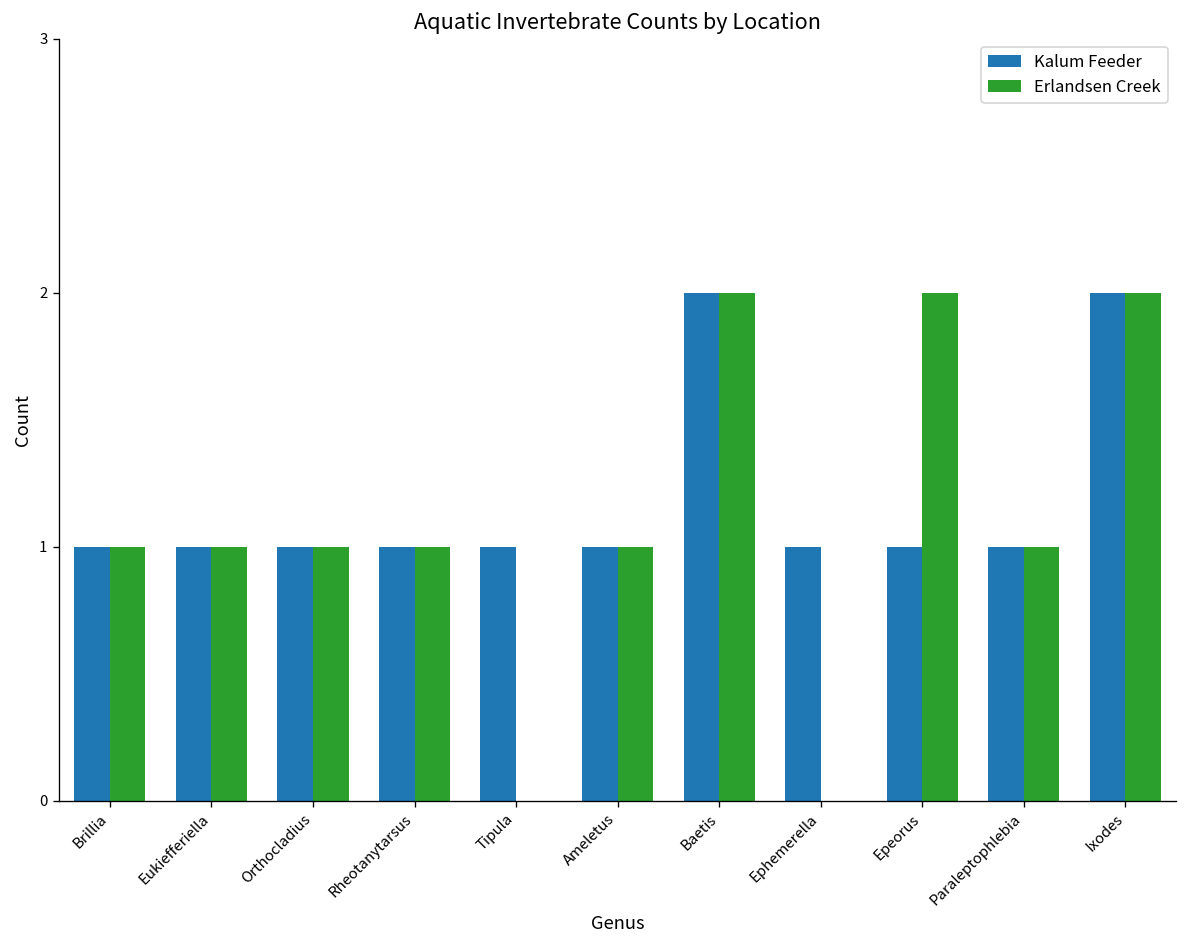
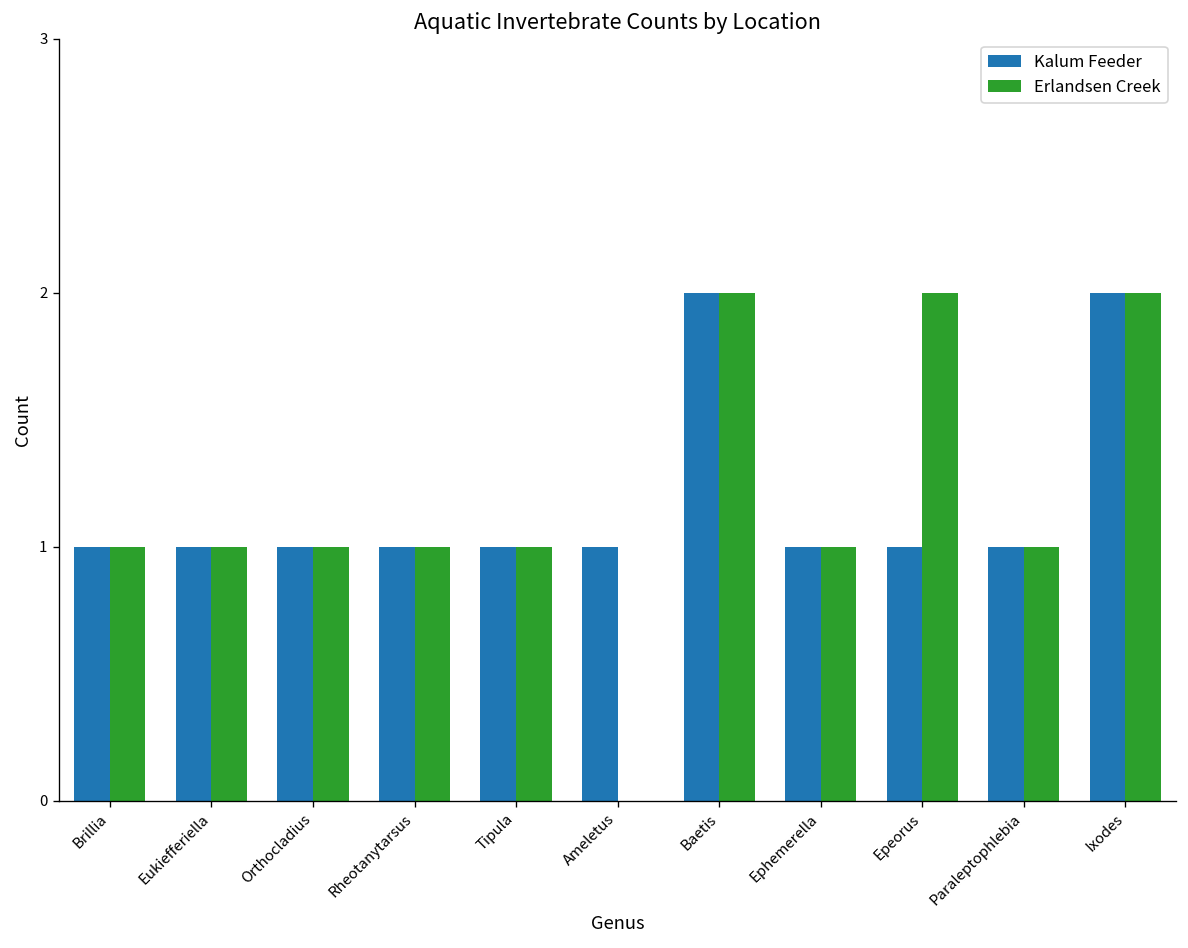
  {
    "Kalum Feeder": {
      "Brillia": 1,
      "Eukiefferiella": 1,
      "Orthocladius": 1,
      "Rheotanytarsus": 1,
      "Tipula": 1,
      "Ameletus": 1,
      "Baetis": 2,
      "Ephemerella": 1,
      "Epeorus": 1,
      "Paraleptophlebia": 1,
      "Ixodes": 2
    },
    "Erlandsen Creek": {
      "Brillia": 1,
      "Eukiefferiella": 1,
      "Orthocladius": 1,
      "Rheotanytarsus": 1,
-     "Tipula": 0,
-     "Ameletus": 1,
+     "Tipula": 1,
+     "Ameletus": 0,
      "Baetis": 2,
-     "Ephemerella": 0,
+     "Ephemerella": 1,
      "Epeorus": 2,
      "Paraleptophlebia": 1,
      "Ixodes": 2
    }
  }
